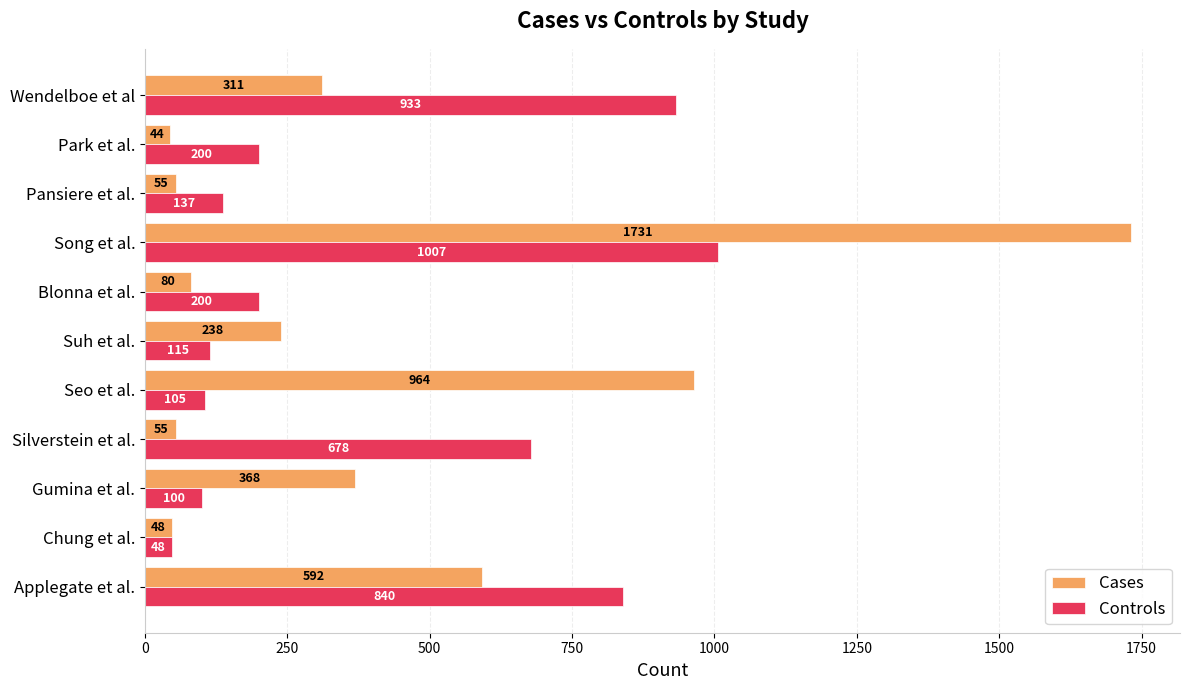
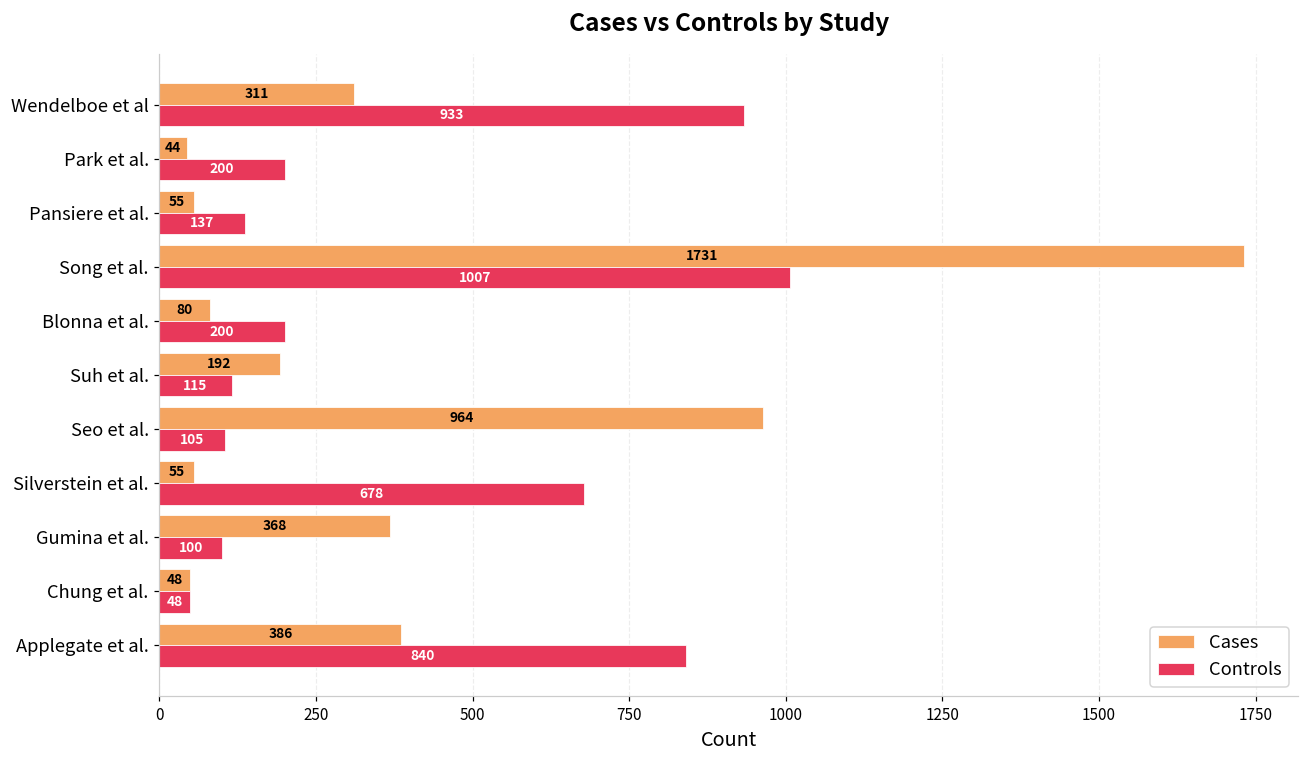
  {
    "Cases": {
      "Wendelboe et al": 311,
      "Park et al.": 44,
      "Pansiere et al.": 55,
      "Song et al.": 1731,
      "Blonna et al.": 80,
-     "Suh et al.": 238,
+     "Suh et al.": 192,
      "Seo et al.": 964,
      "Silverstein et al.": 55,
      "Gumina et al.": 368,
      "Chung et al.": 48,
-     "Applegate et al.": 592
+     "Applegate et al.": 386
    },
    "Controls": {
      "Wendelboe et al": 933,
      "Park et al.": 200,
      "Pansiere et al.": 137,
      "Song et al.": 1007,
      "Blonna et al.": 200,
      "Suh et al.": 115,
      "Seo et al.": 105,
      "Silverstein et al.": 678,
      "Gumina et al.": 100,
      "Chung et al.": 48,
      "Applegate et al.": 840
    }
  }
